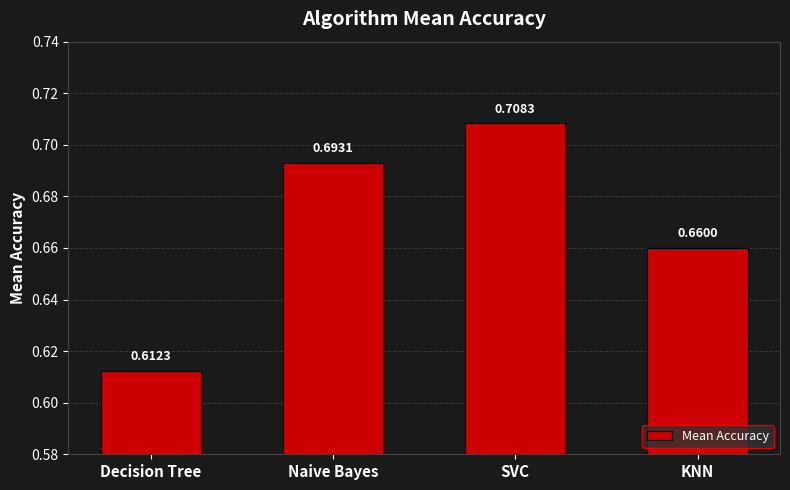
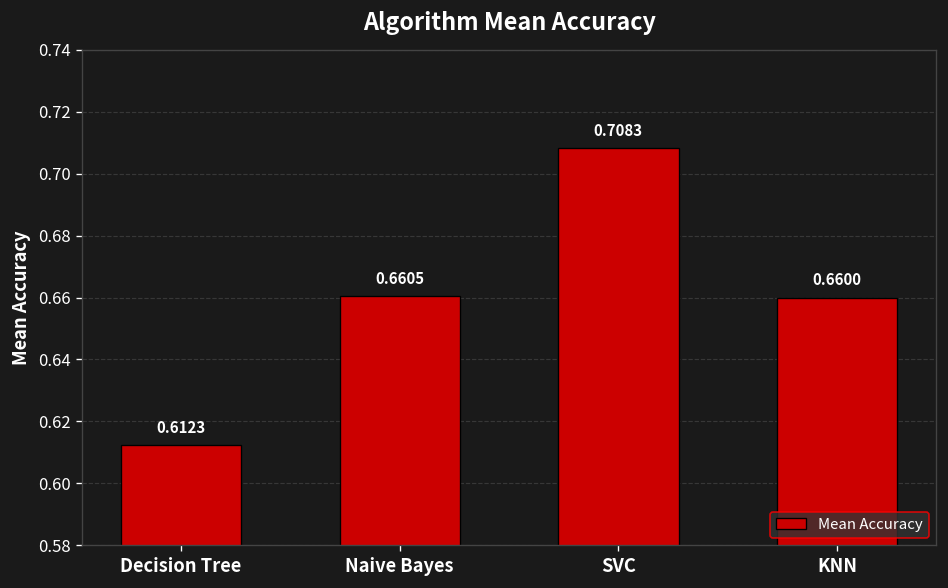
  {
    "Decision Tree": 0.6123,
-   "Naive Bayes": 0.6931,
+   "Naive Bayes": 0.6605,
    "SVC": 0.7083,
    "KNN": 0.6600
  }
